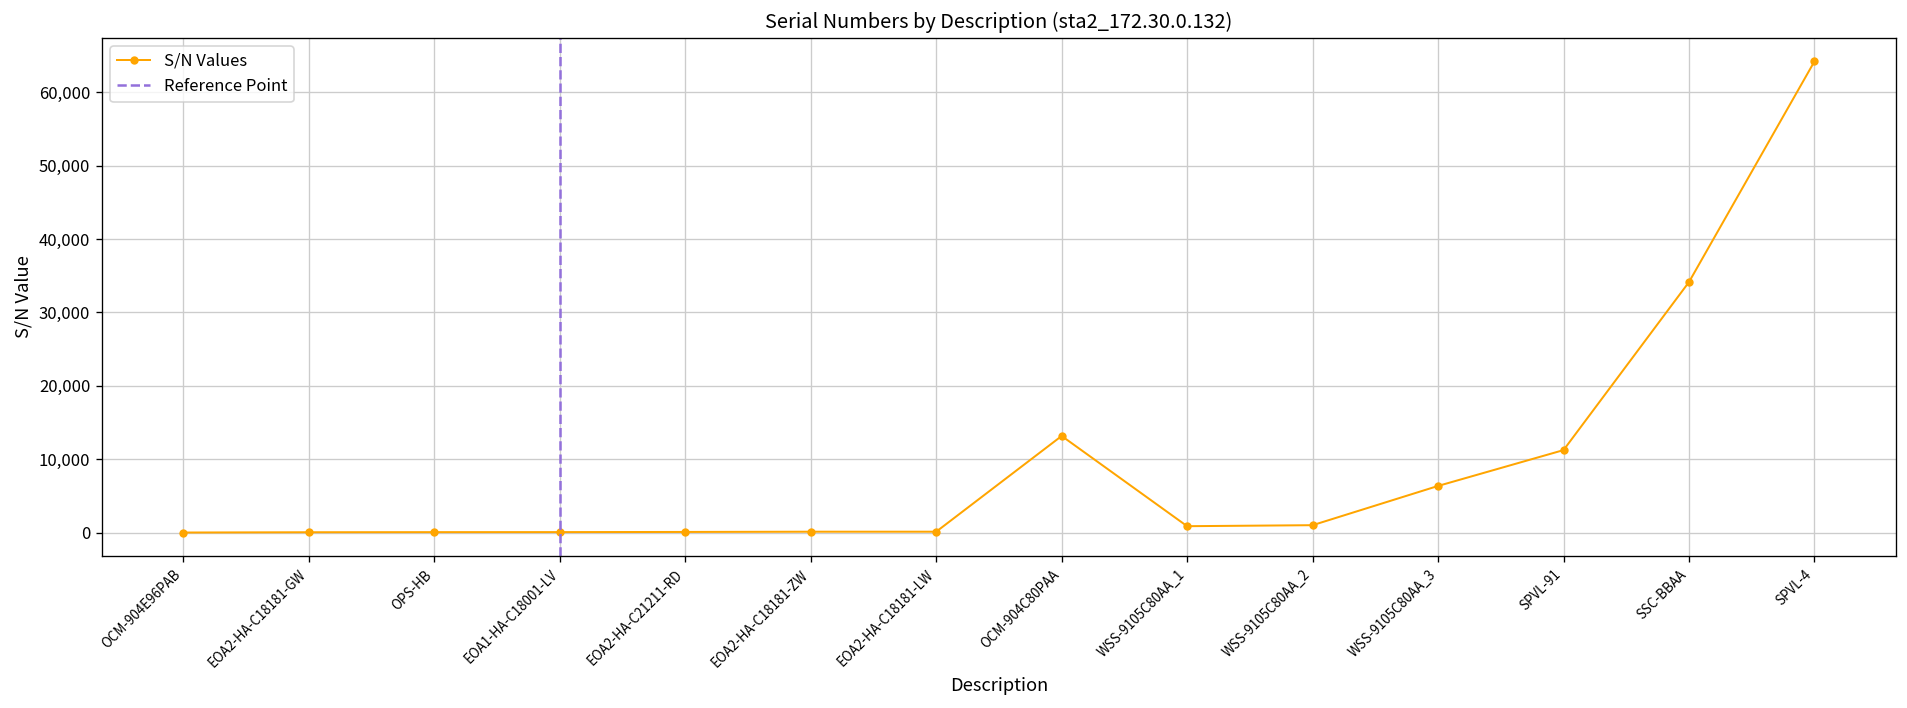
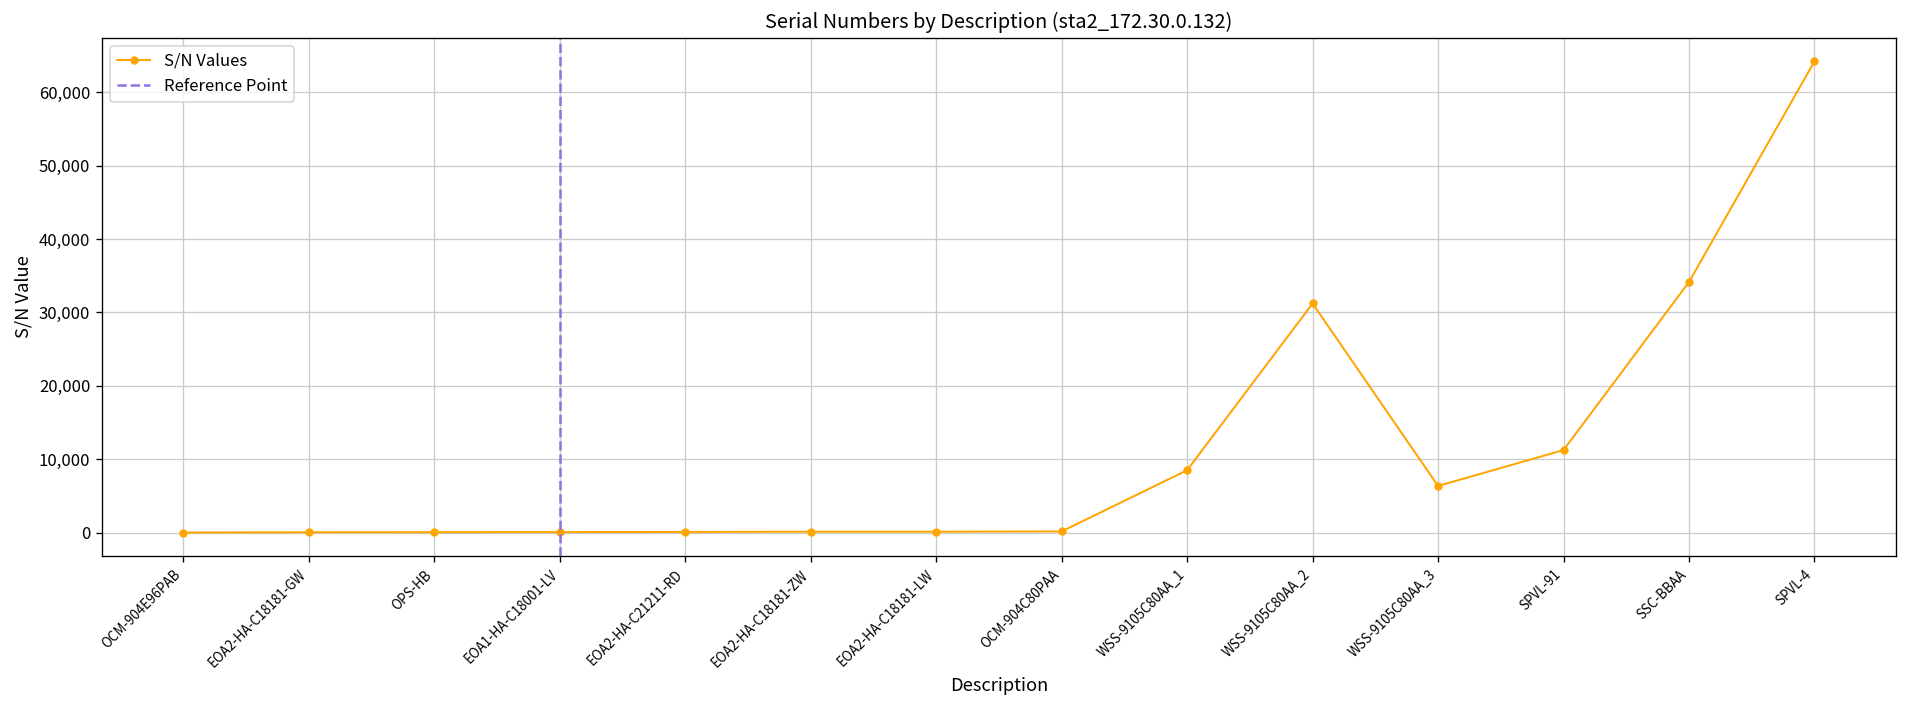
  {
    "OCM-904E96PAB": "0",
    "EOA2-HA-C18181-GW": "0",
    "OPS-HB": "0",
    "EOA1-HA-C18001-LV": "0",
    "EOA2-HA-C21211-RD": "0",
    "EOA2-HA-C18181-ZW": "0",
    "EOA2-HA-C18181-LW": "0",
-   "OCM-904C80PAA": "13,000",
-   "WSS-9105C80AA_1": "1,000",
-   "WSS-9105C80AA_2": "1,000",
+   "OCM-904C80PAA": "0",
+   "WSS-9105C80AA_1": "9,000",
+   "WSS-9105C80AA_2": "31,000",
    "WSS-9105C80AA_3": "6,000",
    "SPVL-91": "11,000",
    "SSC-BBAA": "34,000",
    "SPVL-4": "64,000"
  }
